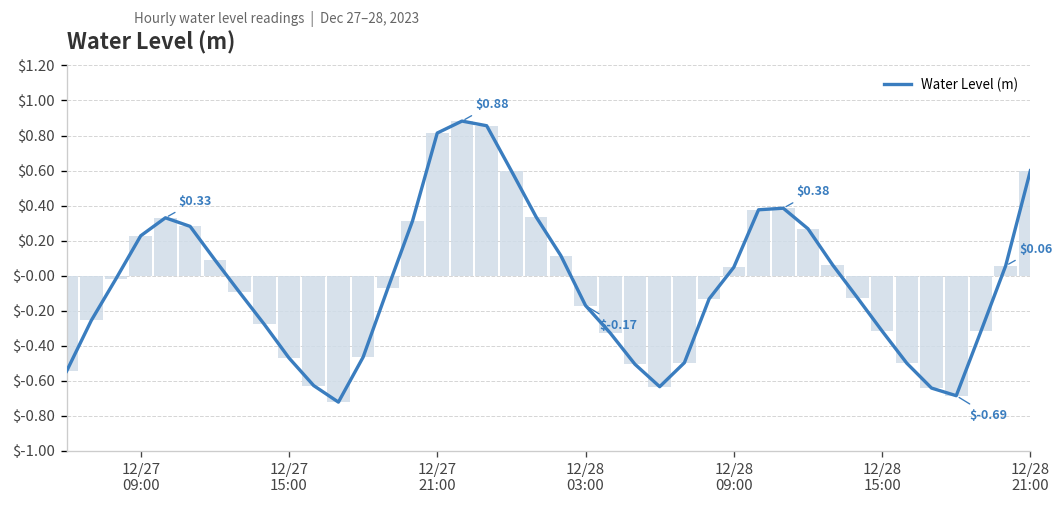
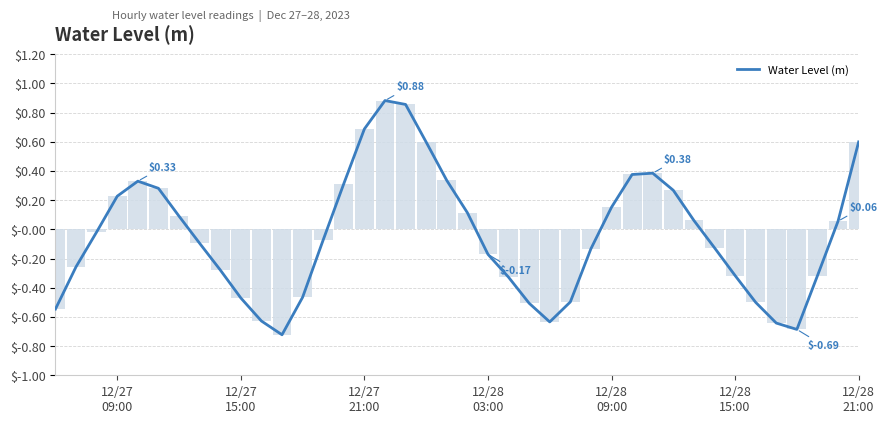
  {
    "12/27 09:00": "$0.23",
    "12/27 15:00": "$-0.47",
-   "12/27 21:00": "$0.81",
-   "12/28 09:00": "$0.05",
+   "12/27 21:00": "$0.69",
+   "12/28 09:00": "$0.15",
    "12/28 15:00": "$-0.32",
    "12/28 21:00": "$0.60"
  }
